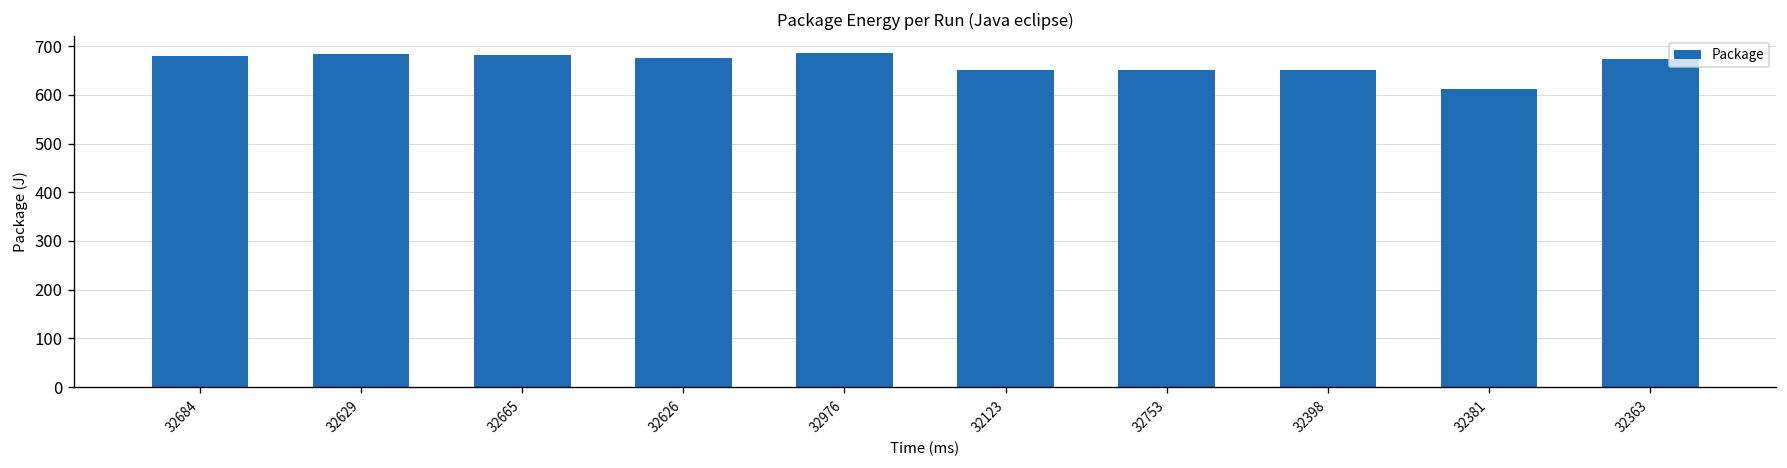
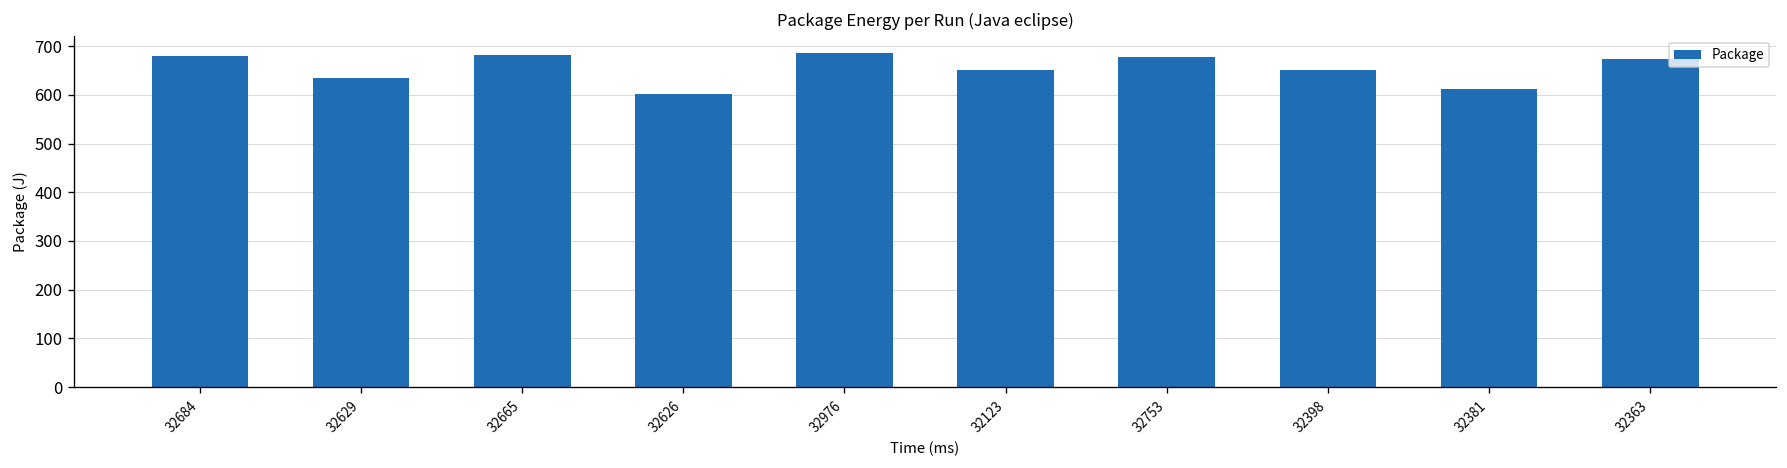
  {
    "32684": 680,
-   "32629": 680,
+   "32629": 640,
    "32665": 680,
-   "32626": 680,
+   "32626": 600,
    "32976": 690,
    "32123": 650,
-   "32753": 650,
+   "32753": 680,
    "32398": 650,
    "32381": 610,
    "32363": 670
  }
